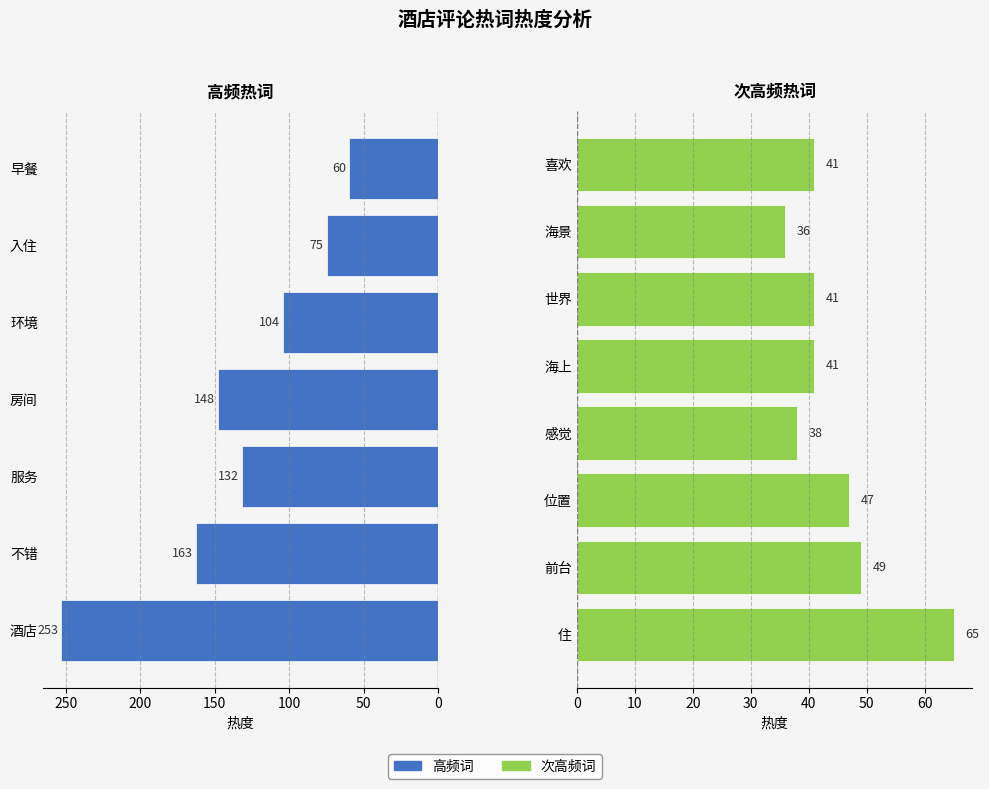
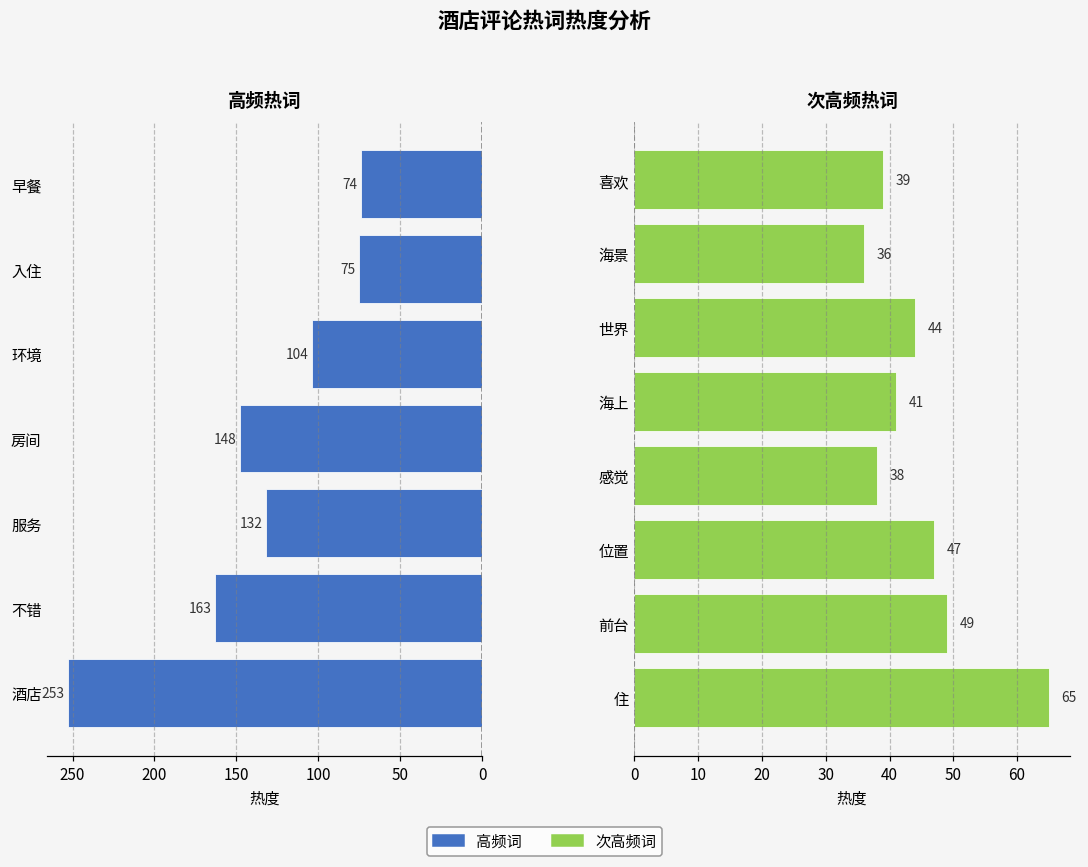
  {
    "高频热词": {
-     "早餐": 60,
+     "早餐": 74,
      "入住": 75,
      "环境": 104,
      "房间": 148,
      "服务": 132,
      "不错": 163,
      "酒店": 253
    },
    "次高频热词": {
-     "喜欢": 41,
+     "喜欢": 39,
      "海景": 36,
-     "世界": 41,
+     "世界": 44,
      "海上": 41,
      "感觉": 38,
      "位置": 47,
      "前台": 49,
      "住": 65
    }
  }
